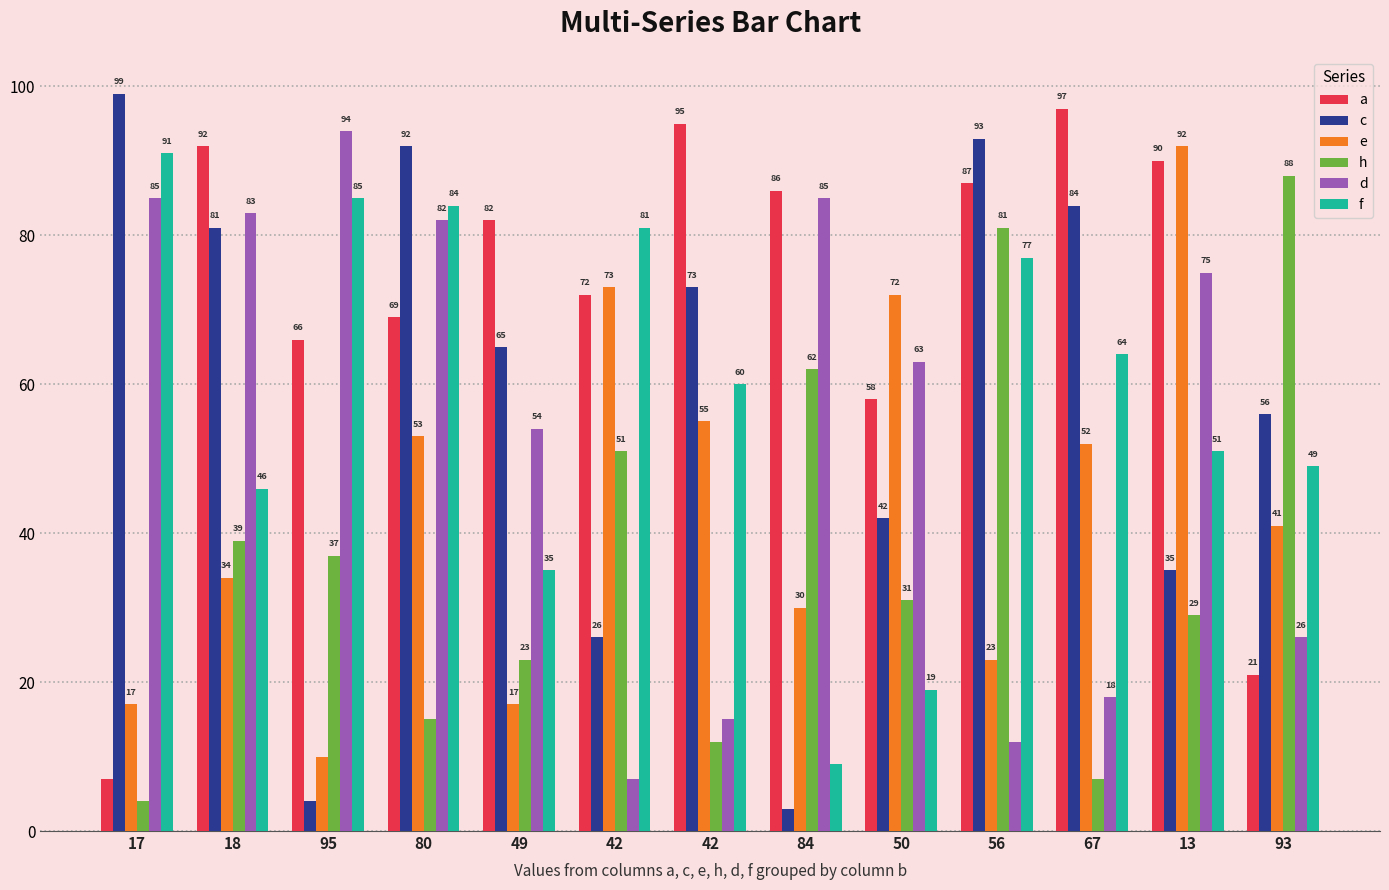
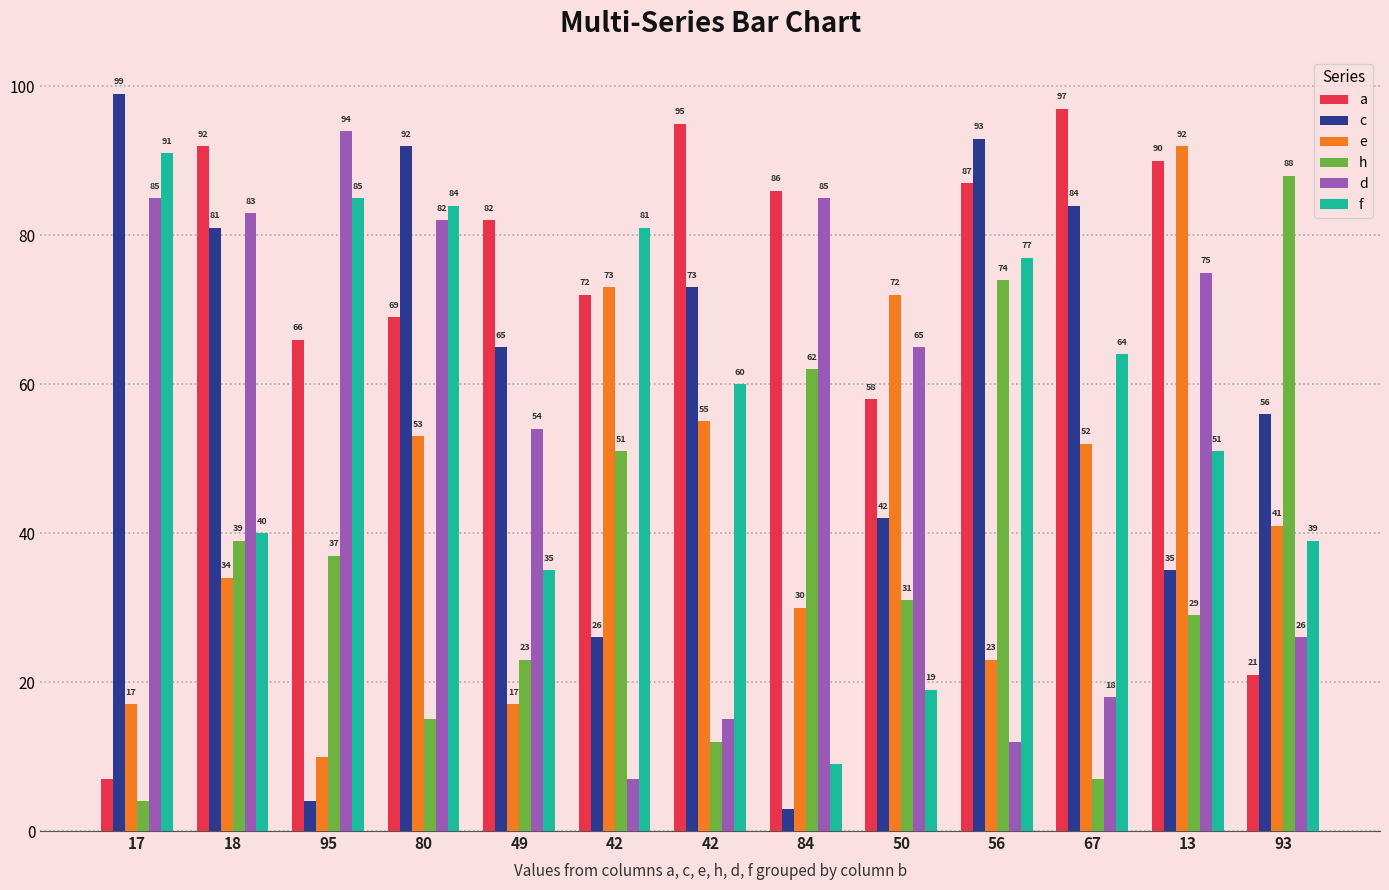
  {
    "a": {
      "18": 92,
      "95": 66,
      "80": 69,
      "49": 82,
      "84": 86,
      "50": 58,
      "56": 87,
      "67": 97,
      "13": 90,
      "93": 21
    },
    "c": {
      "17": 99,
      "18": 81,
      "80": 92,
      "49": 65,
      "50": 42,
      "56": 93,
      "67": 84,
      "13": 35,
      "93": 56
    },
    "e": {
      "17": 17,
      "18": 34,
      "80": 53,
      "49": 17,
      "84": 30,
      "50": 72,
      "56": 23,
      "67": 52,
      "13": 92,
      "93": 41
    },
    "h": {
      "18": 39,
      "95": 37,
      "49": 23,
      "84": 62,
      "50": 31,
-     "56": 81,
+     "56": 74,
      "13": 29,
      "93": 88
    },
    "d": {
      "17": 85,
      "18": 83,
      "95": 94,
      "80": 82,
      "49": 54,
      "84": 85,
-     "50": 63,
+     "50": 65,
      "67": 18,
      "13": 75,
      "93": 26
    },
    "f": {
      "17": 91,
-     "18": 46,
+     "18": 40,
      "95": 85,
      "80": 84,
      "49": 35,
      "50": 19,
      "56": 77,
      "67": 64,
      "13": 51,
-     "93": 49
+     "93": 39
    }
  }
